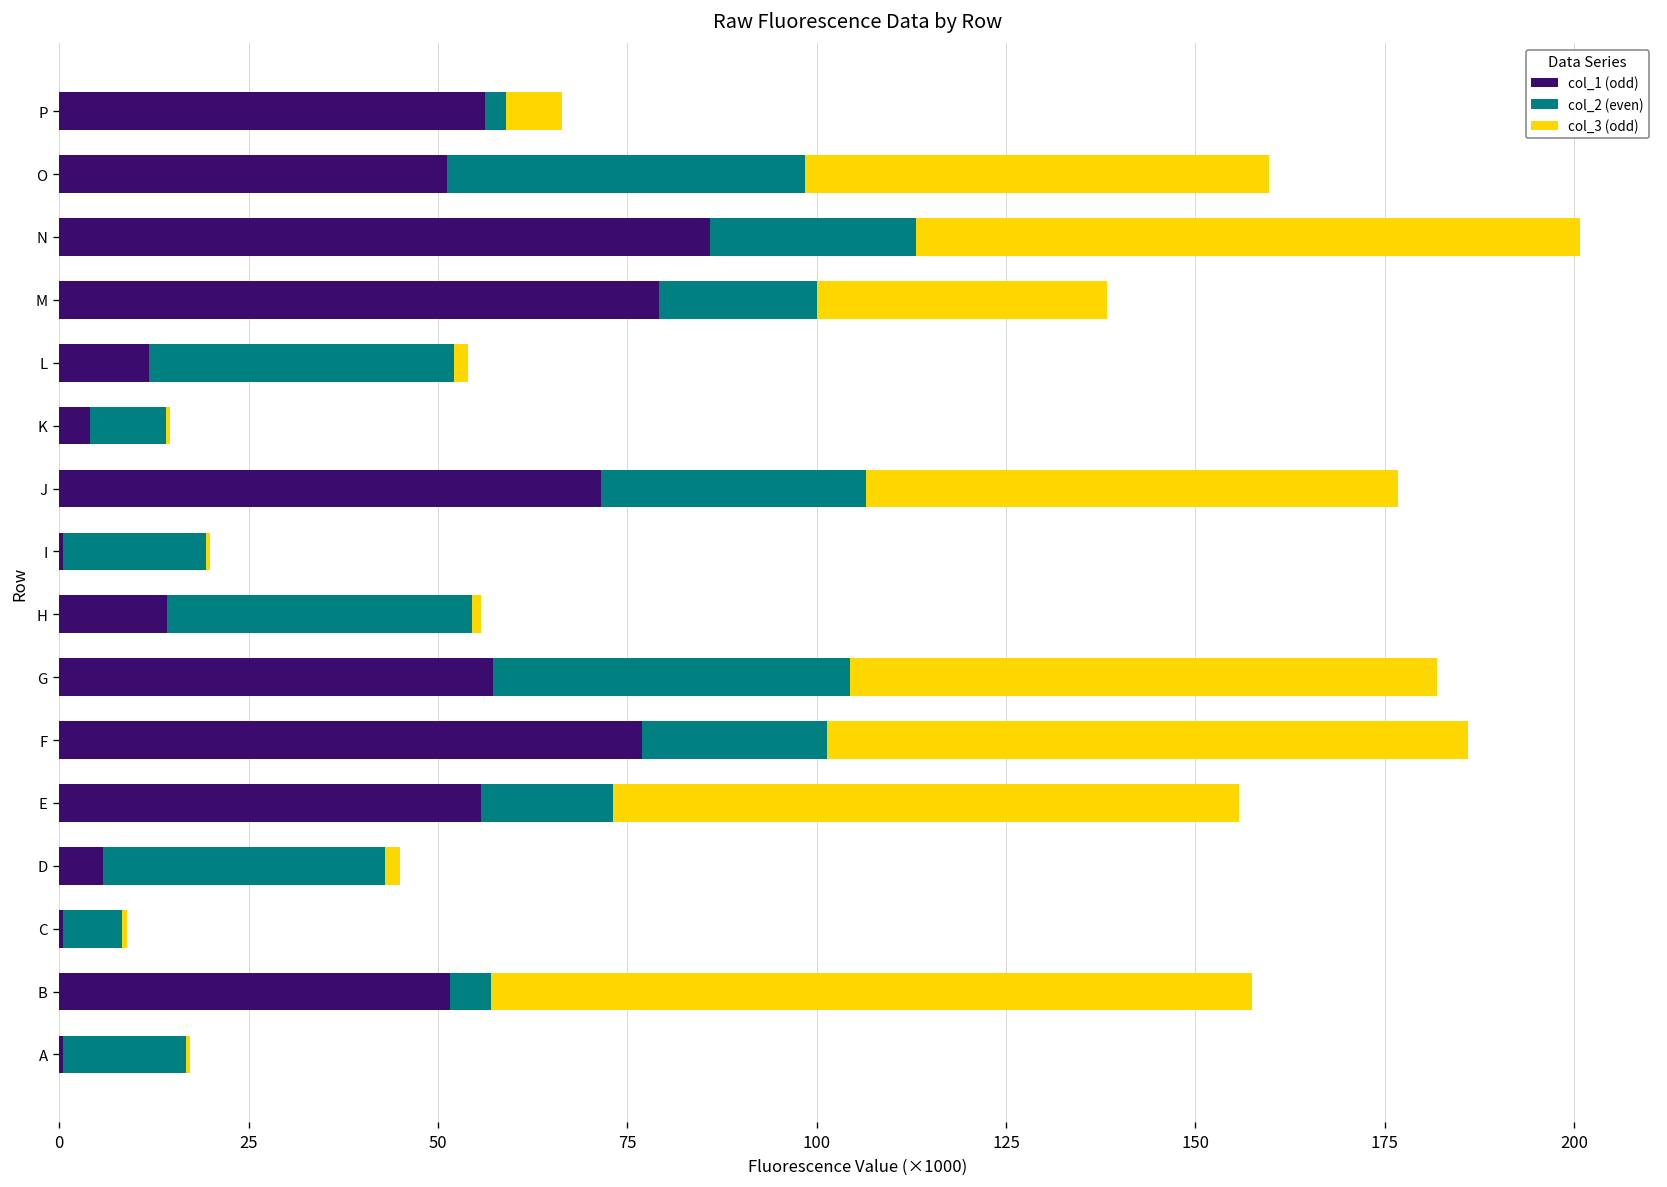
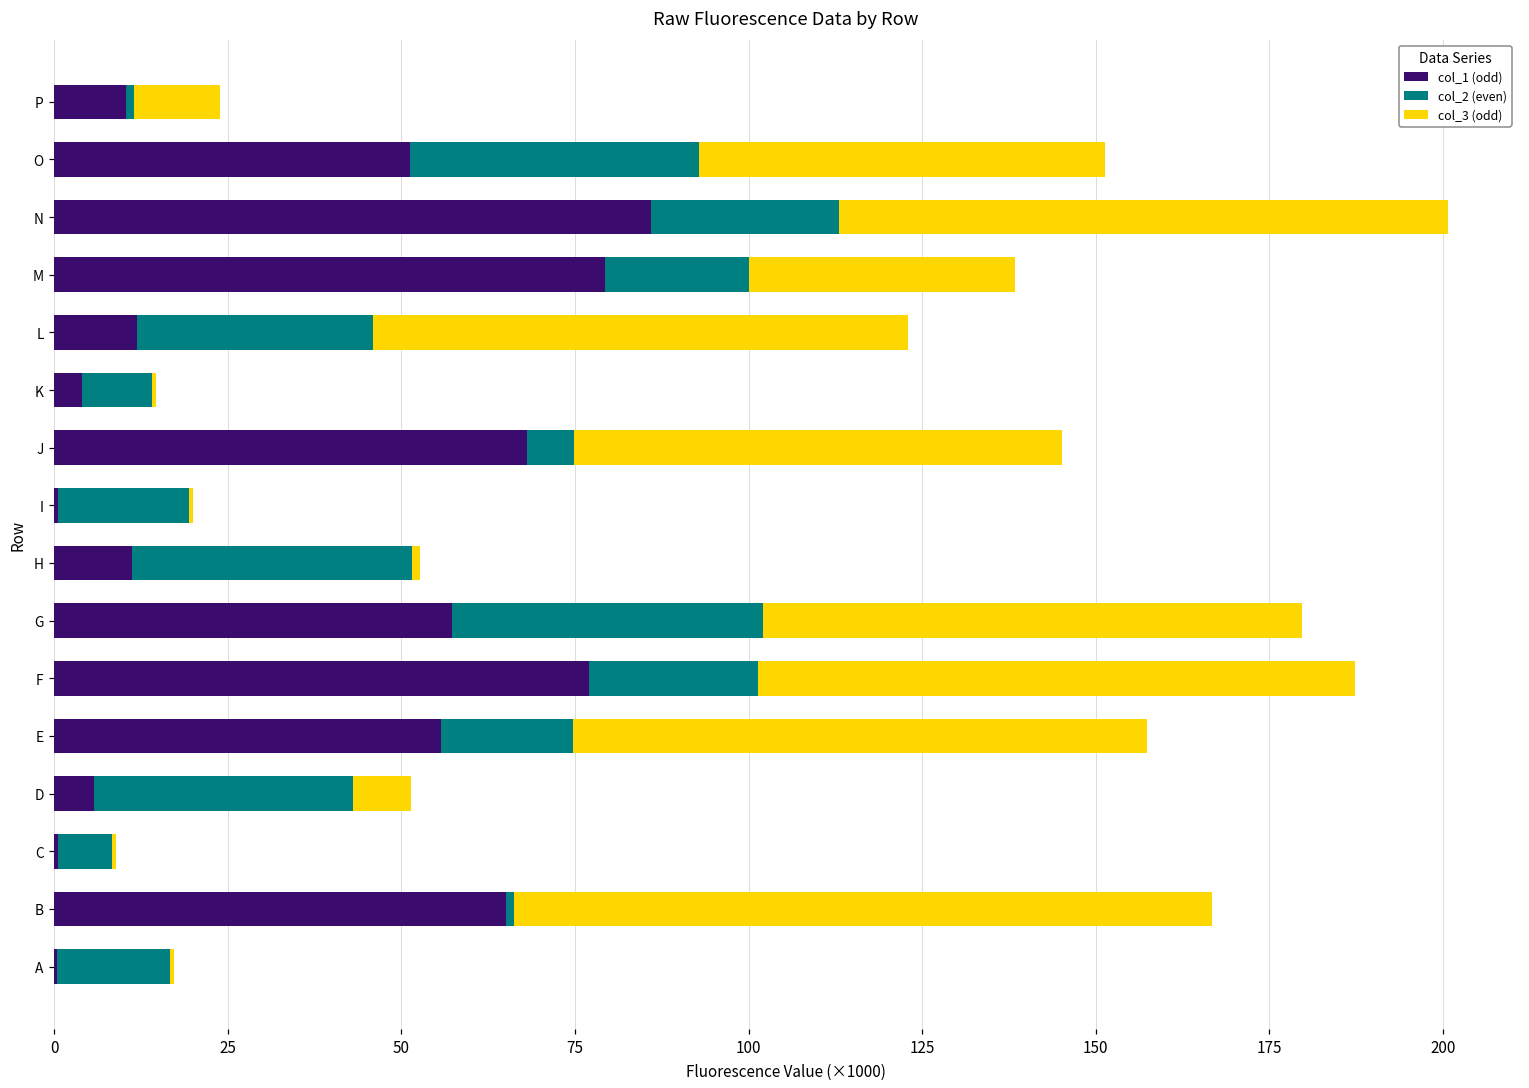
  {
    "col_1 (odd)": {
-     "P": 56,
+     "P": 10,
      "O": 51,
      "N": 86,
      "M": 79,
      "L": 12,
      "K": 4,
-     "J": 72,
+     "J": 68,
      "I": 0,
-     "H": 14,
+     "H": 11,
      "G": 57,
      "F": 77,
      "E": 56,
      "D": 6,
      "C": 1,
-     "B": 52,
+     "B": 65,
      "A": 0
    },
    "col_2 (even)": {
-     "P": 3,
-     "O": 47,
+     "P": 1,
+     "O": 42,
      "N": 27,
      "M": 21,
-     "L": 40,
+     "L": 34,
      "K": 10,
-     "J": 35,
+     "J": 7,
      "I": 19,
      "H": 40,
-     "G": 47,
+     "G": 45,
      "F": 24,
-     "E": 17,
+     "E": 19,
      "D": 37,
      "C": 8,
-     "B": 5,
+     "B": 1,
      "A": 16
    },
    "col_3 (odd)": {
-     "P": 7,
-     "O": 61,
+     "P": 12,
+     "O": 59,
      "N": 88,
      "M": 38,
-     "L": 2,
+     "L": 77,
      "K": 1,
      "J": 70,
      "I": 0,
      "H": 1,
      "G": 78,
-     "F": 85,
+     "F": 86,
      "E": 83,
-     "D": 2,
+     "D": 8,
      "C": 1,
      "B": 101,
      "A": 1
    }
  }
